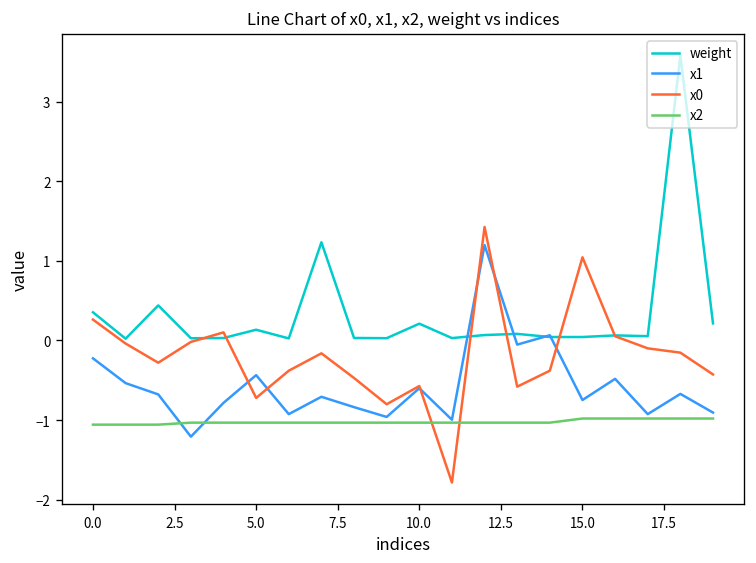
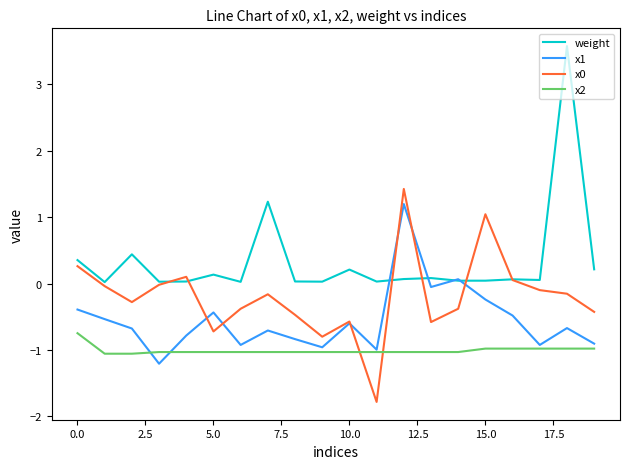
  {
    "weight": {
      "0.0": 0.4,
      "5.0": 0.1,
      "10.0": 0.2,
      "15.0": 0.0
    },
    "x1": {
-     "0.0": -0.2,
+     "0.0": -0.4,
      "5.0": -0.4,
-     "15.0": -0.7
+     "15.0": -0.2
    },
    "x0": {
      "0.0": 0.3,
      "5.0": -0.7,
      "15.0": 1.0
    },
    "x2": {
-     "0.0": -1.1,
+     "0.0": -0.7,
      "5.0": -1.0,
      "10.0": -1.0,
      "15.0": -1.0
    }
  }
